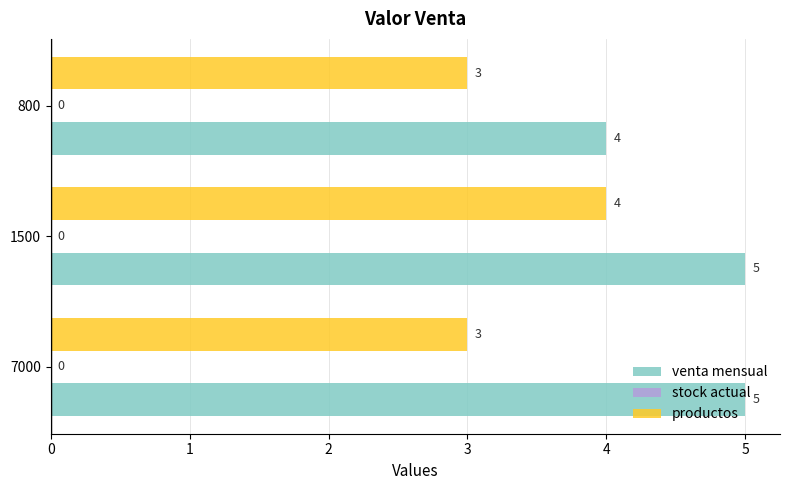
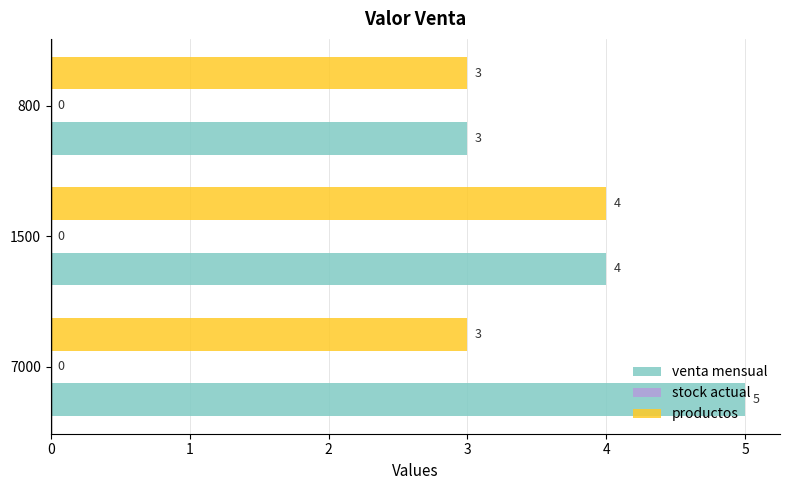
  {
    "venta mensual": {
-     "800": 4,
-     "1500": 5,
+     "800": 3,
+     "1500": 4,
      "7000": 5
    },
    "stock actual": {
      "800": 0,
      "1500": 0,
      "7000": 0
    },
    "productos": {
      "800": 3,
      "1500": 4,
      "7000": 3
    }
  }
